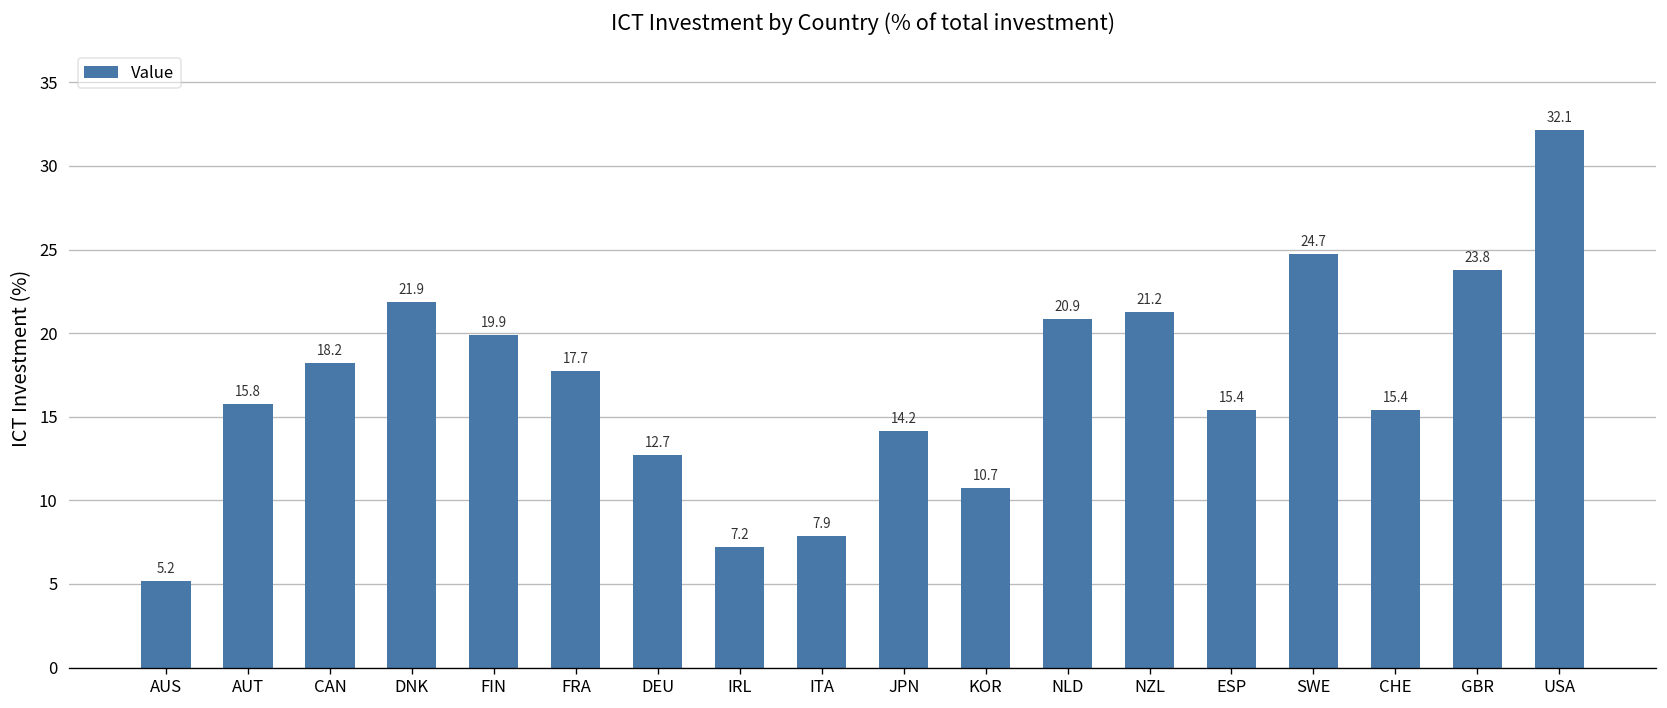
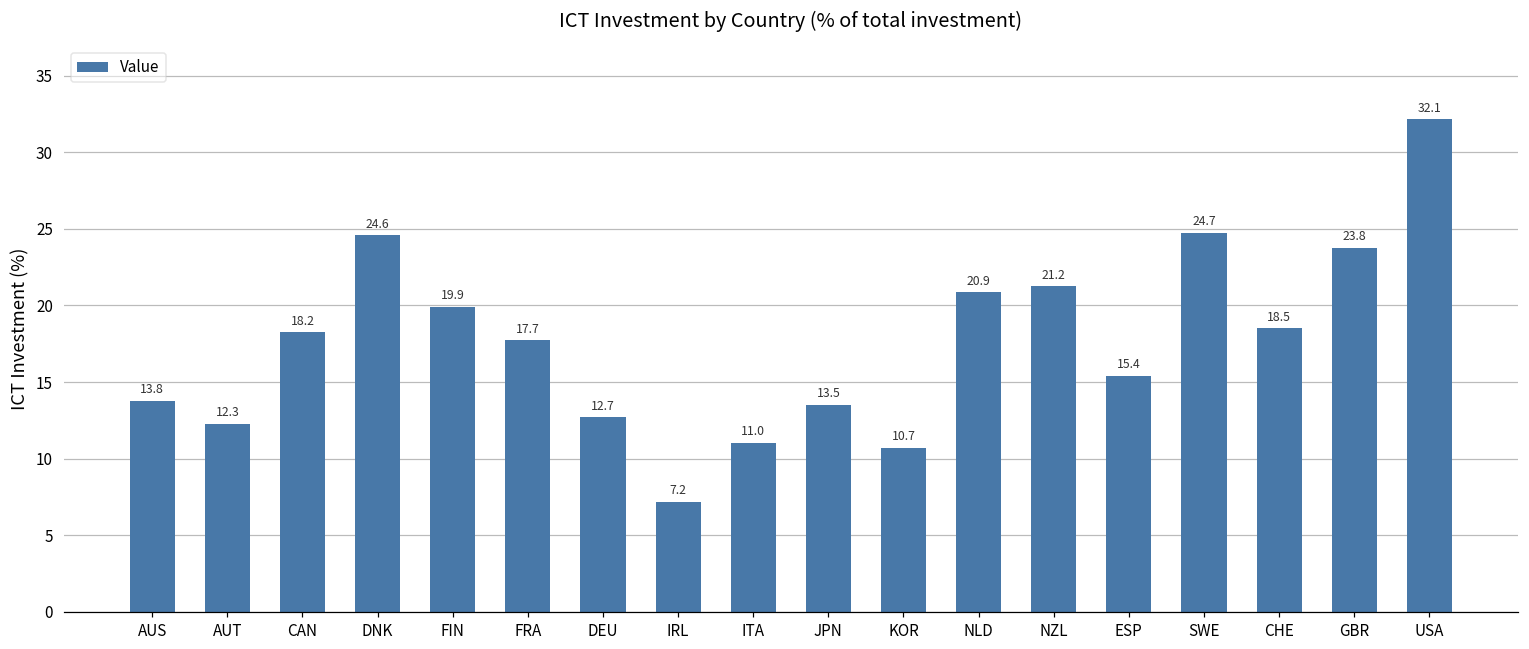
  {
-   "AUS": 5.2,
-   "AUT": 15.8,
+   "AUS": 13.8,
+   "AUT": 12.3,
    "CAN": 18.2,
-   "DNK": 21.9,
+   "DNK": 24.6,
    "FIN": 19.9,
    "FRA": 17.7,
    "DEU": 12.7,
    "IRL": 7.2,
-   "ITA": 7.9,
-   "JPN": 14.2,
+   "ITA": 11.0,
+   "JPN": 13.5,
    "KOR": 10.7,
    "NLD": 20.9,
    "NZL": 21.2,
    "ESP": 15.4,
    "SWE": 24.7,
-   "CHE": 15.4,
+   "CHE": 18.5,
    "GBR": 23.8,
    "USA": 32.1
  }
